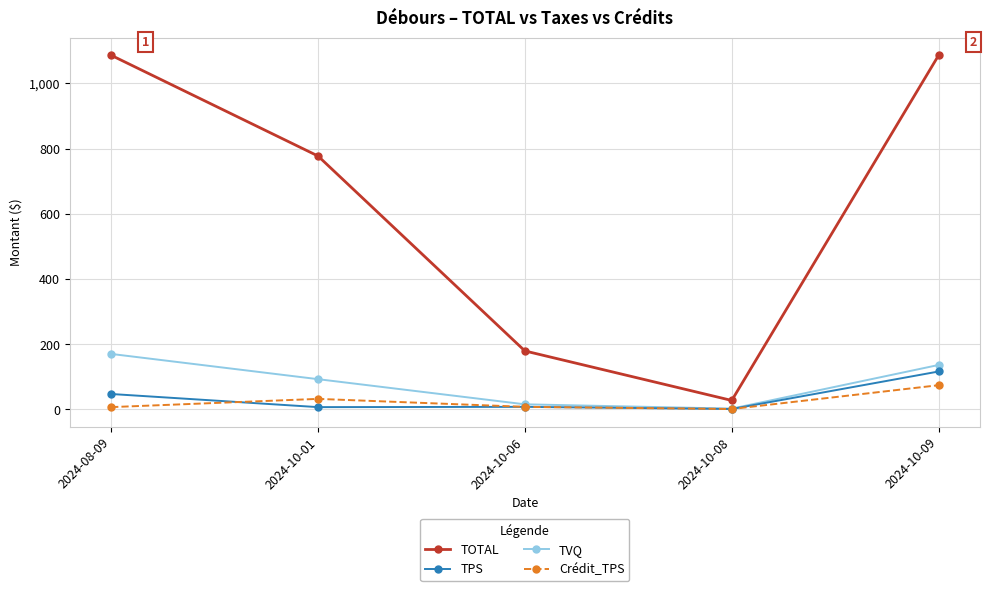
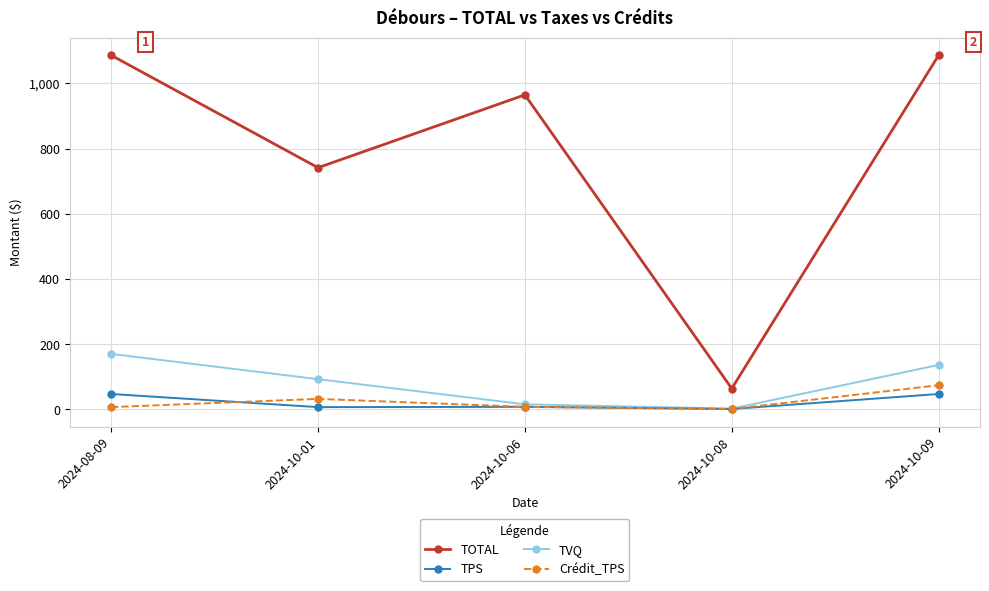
  {
    "TOTAL": {
      "2024-08-09": "1,090",
-     "2024-10-01": "780",
-     "2024-10-06": "180",
-     "2024-10-08": "30",
+     "2024-10-01": "740",
+     "2024-10-06": "970",
+     "2024-10-08": "60",
      "2024-10-09": "1,090"
    },
    "TPS": {
      "2024-08-09": "50",
      "2024-10-01": "10",
-     "2024-10-09": "120"
+     "2024-10-09": "50"
    },
    "TVQ": {
      "2024-08-09": "170",
      "2024-10-01": "90",
      "2024-10-06": "20",
      "2024-10-09": "140"
    },
    "Crédit_TPS": {
      "2024-08-09": "10",
      "2024-10-01": "30",
      "2024-10-09": "70"
    }
  }
